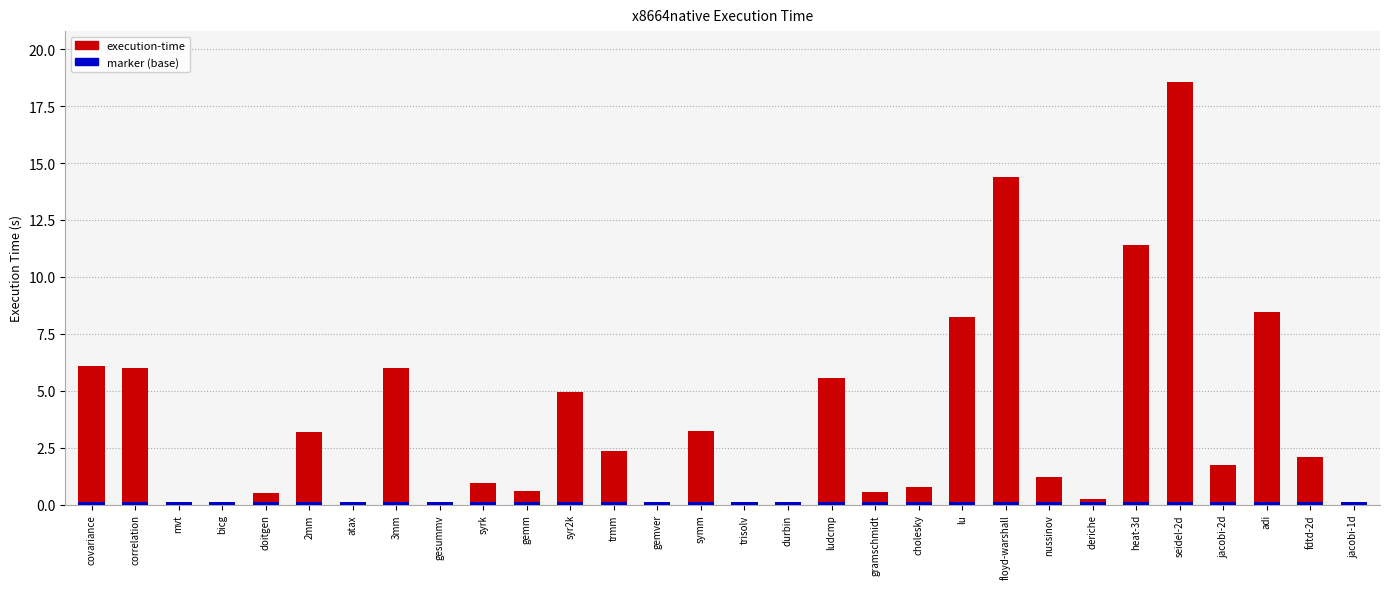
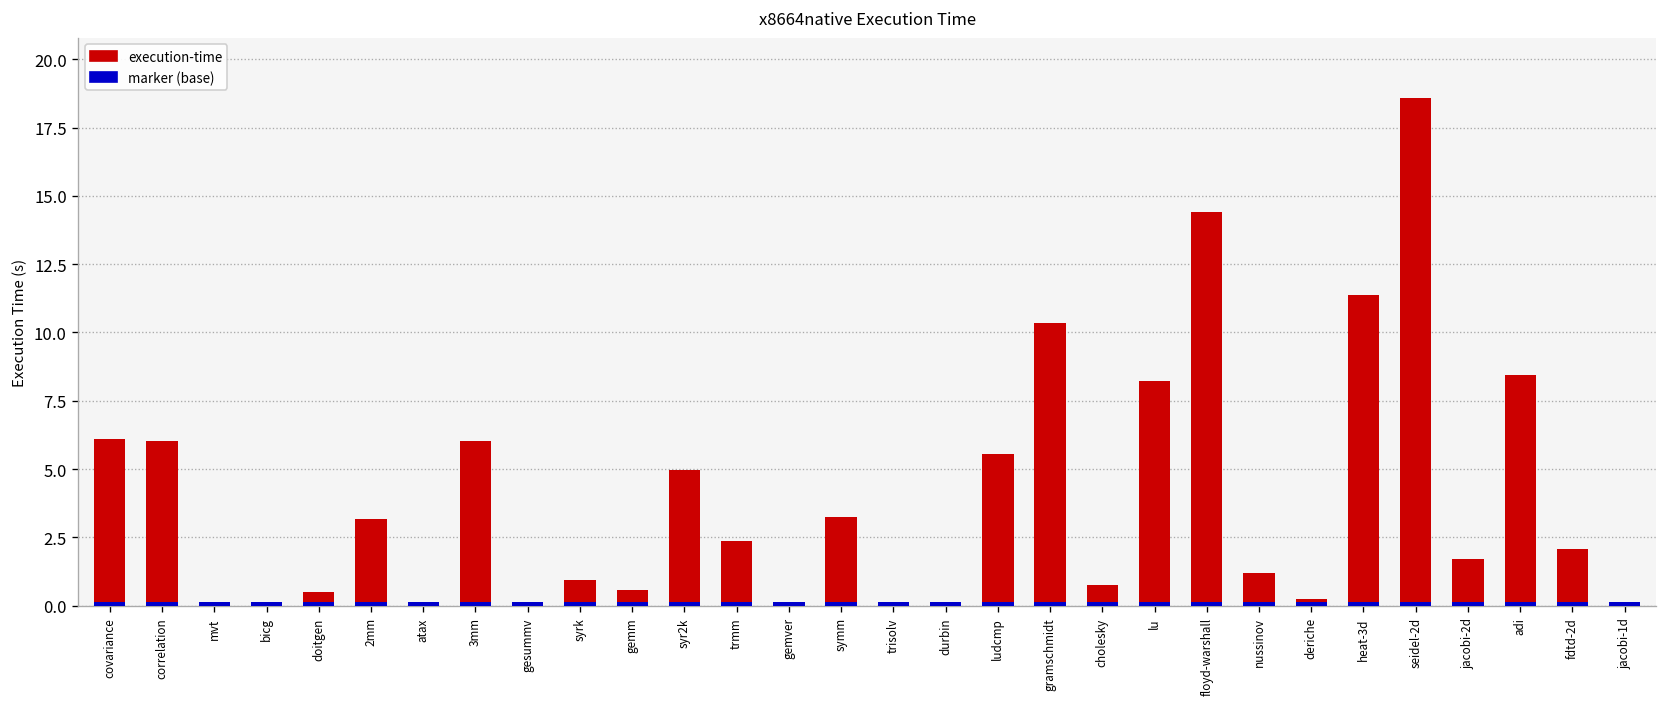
  {
    "execution-time": {
      "covariance": 6.1,
      "correlation": 6.0,
      "doitgen": 0.5,
      "2mm": 3.2,
      "3mm": 6.0,
      "syrk": 0.9,
      "gemm": 0.6,
      "syr2k": 5.0,
      "trmm": 2.4,
      "symm": 3.3,
      "ludcmp": 5.6,
-     "gramschmidt": 0.5,
+     "gramschmidt": 10.3,
      "cholesky": 0.8,
      "lu": 8.2,
      "floyd-warshall": 14.4,
      "nussinov": 1.2,
      "deriche": 0.2,
      "heat-3d": 11.4,
      "seidel-2d": 18.6,
      "jacobi-2d": 1.7,
      "adi": 8.4,
      "fdtd-2d": 2.1
    }
  }
